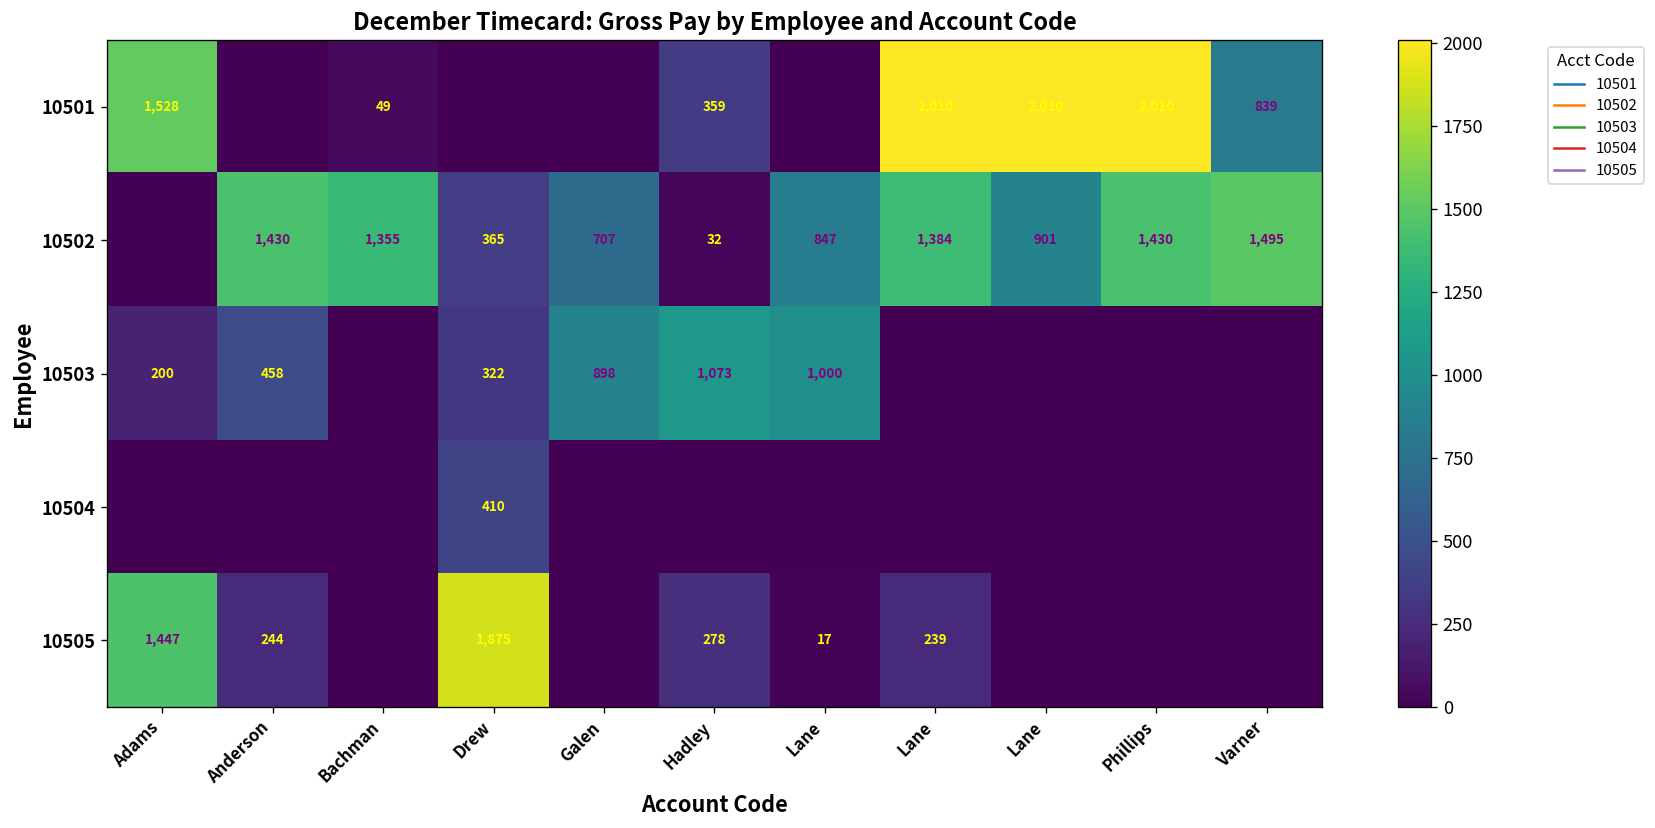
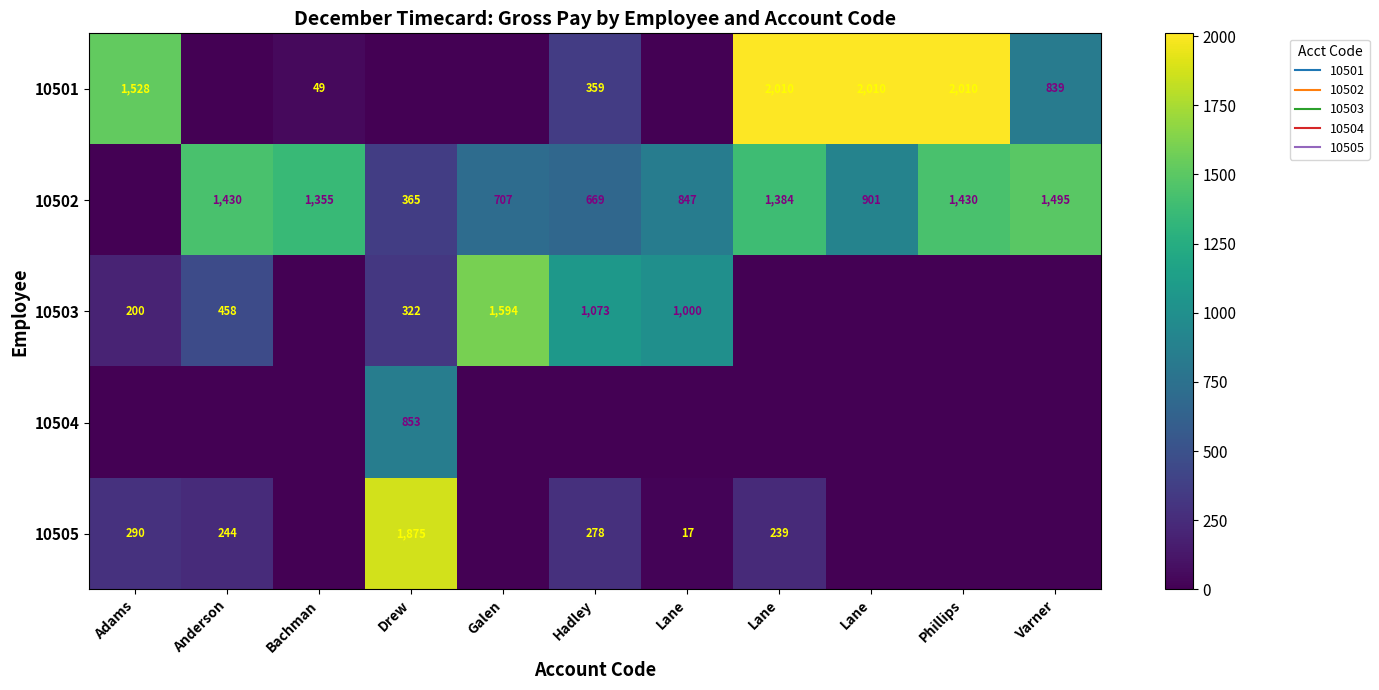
  {
    "10501": {
      "Adams": "1,528",
      "Bachman": "49",
      "Hadley": "359",
      "Varner": "839"
    },
    "10502": {
      "Anderson": "1,430",
      "Bachman": "1,355",
      "Drew": "365",
      "Galen": "707",
-     "Hadley": "32",
+     "Hadley": "669",
      "Phillips": "1,430",
      "Varner": "1,495"
    },
    "10503": {
      "Adams": "200",
      "Anderson": "458",
      "Drew": "322",
-     "Galen": "898",
+     "Galen": "1,594",
      "Hadley": "1,073"
    },
    "10504": {
-     "Drew": "410"
+     "Drew": "853"
    },
    "10505": {
-     "Adams": "1,447",
+     "Adams": "290",
      "Anderson": "244",
      "Hadley": "278"
    }
  }
